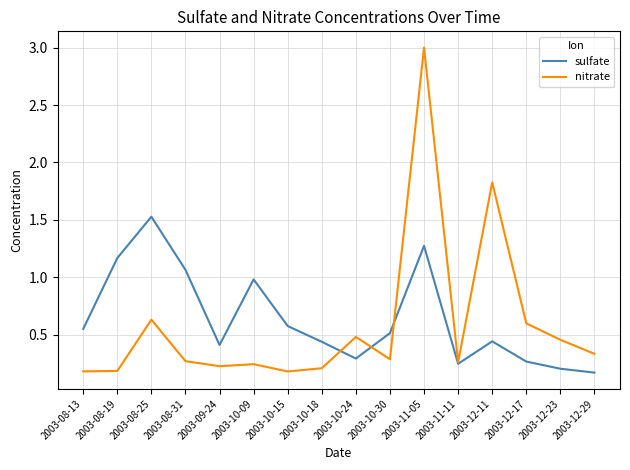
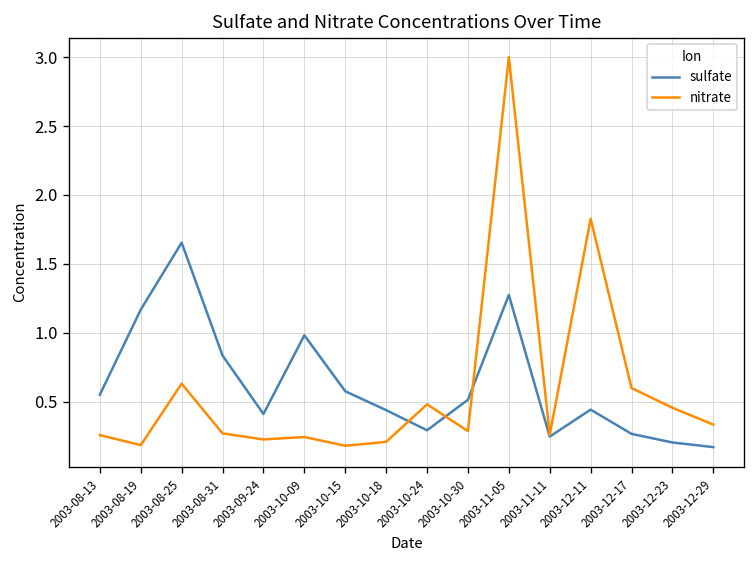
  {
    "sulfate": {
      "2003-08-13": 0.55,
      "2003-08-19": 1.17,
-     "2003-08-25": 1.53,
-     "2003-08-31": 1.06,
+     "2003-08-25": 1.65,
+     "2003-08-31": 0.83,
      "2003-09-24": 0.41,
      "2003-10-09": 0.98,
      "2003-10-15": 0.57,
      "2003-10-18": 0.44,
      "2003-10-24": 0.29,
      "2003-10-30": 0.51,
      "2003-11-05": 1.27,
      "2003-12-11": 0.44,
      "2003-12-17": 0.26,
      "2003-12-23": 0.20,
      "2003-12-29": 0.17
    },
    "nitrate": {
-     "2003-08-13": 0.18,
+     "2003-08-13": 0.26,
      "2003-08-19": 0.18,
      "2003-08-25": 0.63,
      "2003-08-31": 0.27,
      "2003-09-24": 0.22,
      "2003-10-09": 0.24,
      "2003-10-15": 0.18,
      "2003-10-18": 0.21,
      "2003-10-24": 0.48,
      "2003-10-30": 0.28,
      "2003-11-05": 3.00,
      "2003-12-11": 1.83,
      "2003-12-17": 0.60,
      "2003-12-23": 0.45,
      "2003-12-29": 0.33
    }
  }
